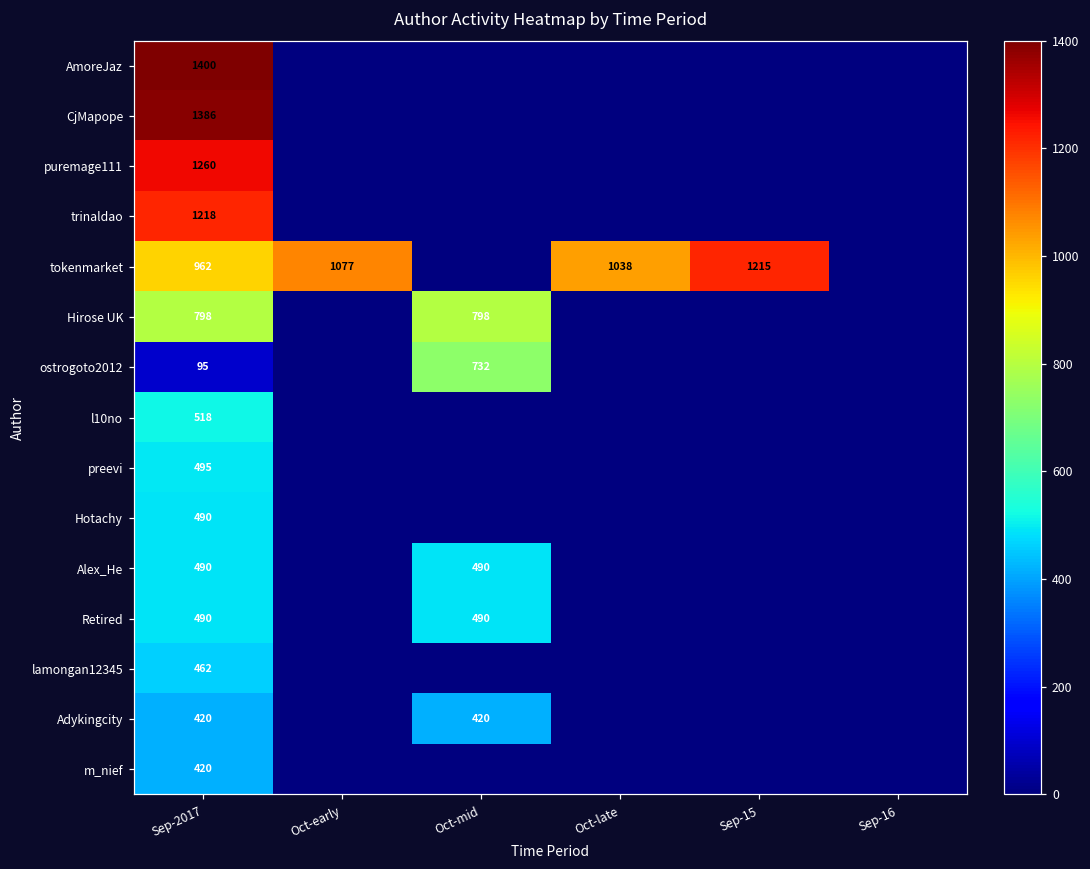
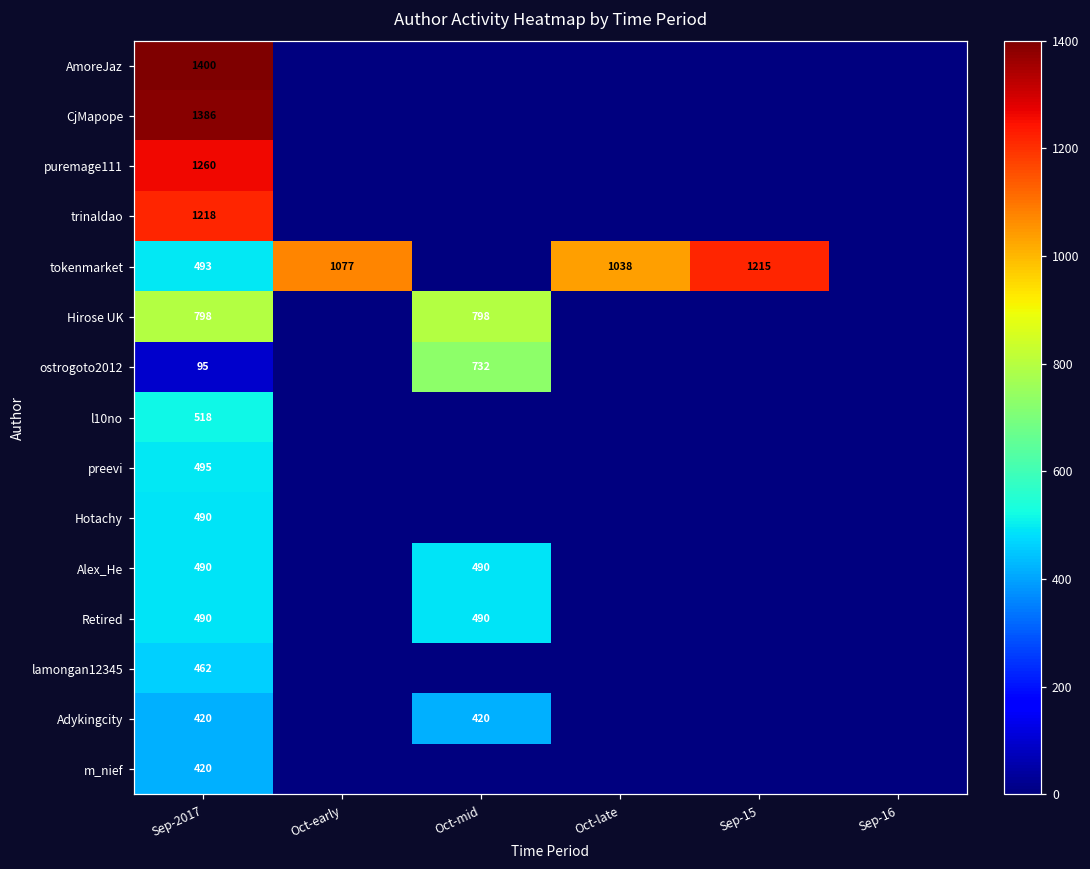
  {
    "AmoreJaz": {
      "Sep-2017": 1400
    },
    "CjMapope": {
      "Sep-2017": 1386
    },
    "puremage111": {
      "Sep-2017": 1260
    },
    "trinaldao": {
      "Sep-2017": 1218
    },
    "tokenmarket": {
-     "Sep-2017": 962,
+     "Sep-2017": 493,
      "Oct-early": 1077,
      "Oct-late": 1038,
      "Sep-15": 1215
    },
    "Hirose UK": {
      "Sep-2017": 798,
      "Oct-mid": 798
    },
    "ostrogoto2012": {
      "Sep-2017": 95,
      "Oct-mid": 732
    },
    "l10no": {
      "Sep-2017": 518
    },
    "preevi": {
      "Sep-2017": 495
    },
    "Hotachy": {
      "Sep-2017": 490
    },
    "Alex_He": {
      "Sep-2017": 490,
      "Oct-mid": 490
    },
    "Retired": {
      "Sep-2017": 490,
      "Oct-mid": 490
    },
    "lamongan12345": {
      "Sep-2017": 462
    },
    "Adykingcity": {
      "Sep-2017": 420,
      "Oct-mid": 420
    },
    "m_nief": {
      "Sep-2017": 420
    }
  }
